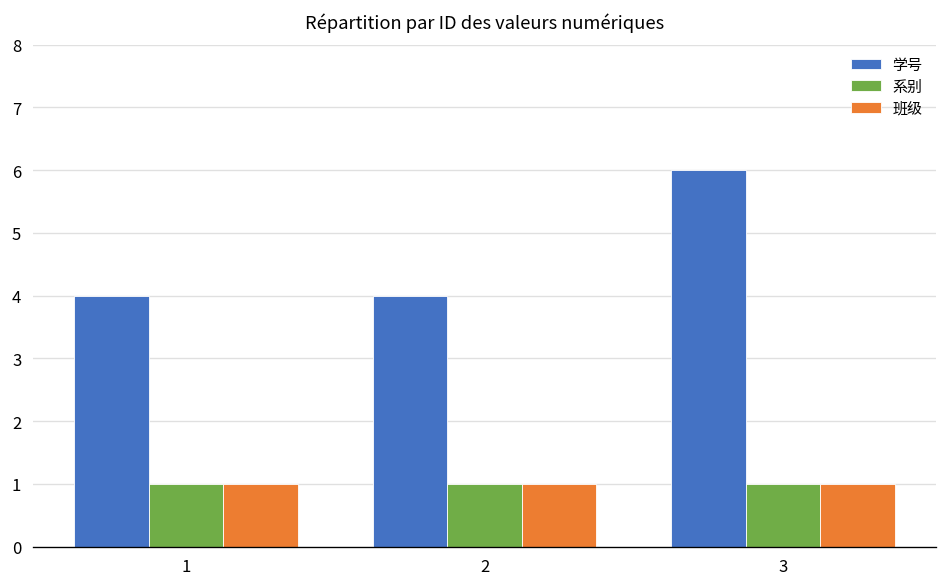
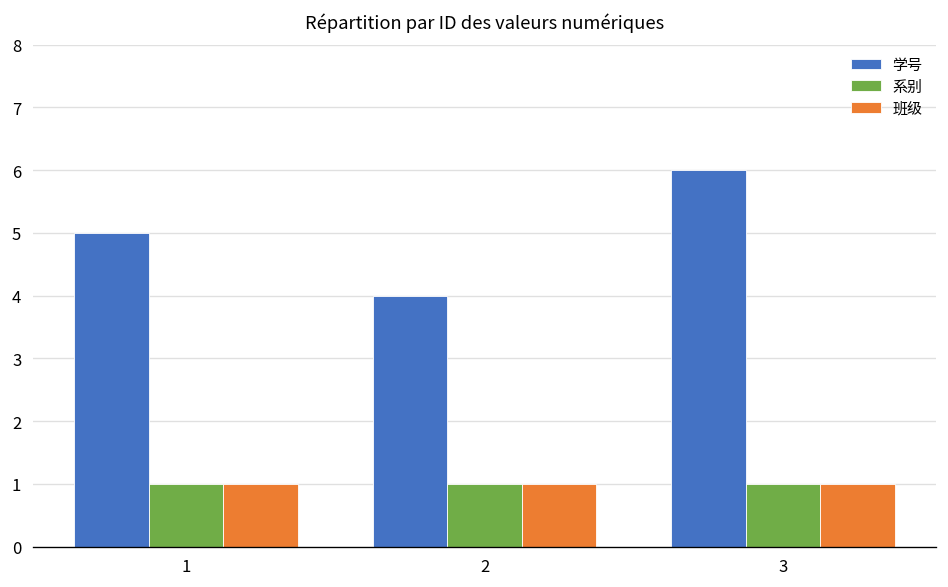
  {
    "学号": {
-     "1": 4,
+     "1": 5,
      "2": 4,
      "3": 6
    },
    "系别": {
      "1": 1,
      "2": 1,
      "3": 1
    },
    "班级": {
      "1": 1,
      "2": 1,
      "3": 1
    }
  }
